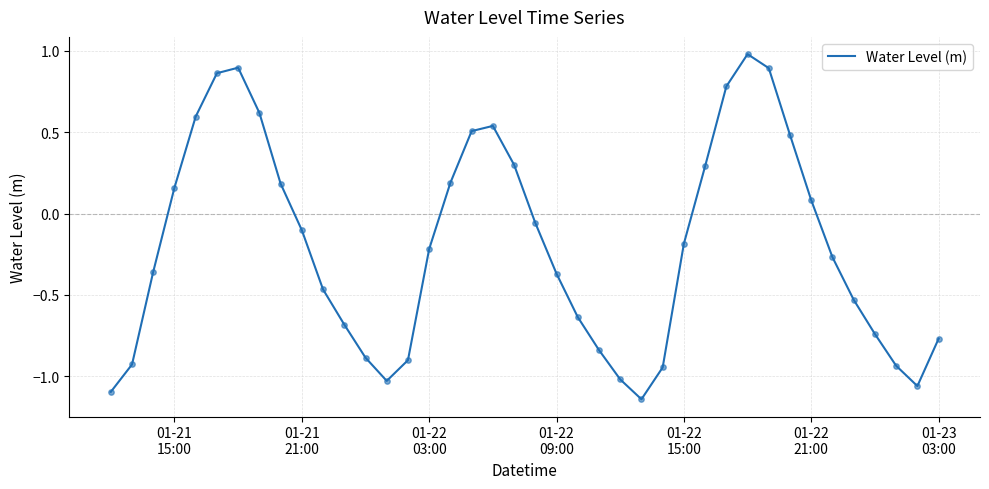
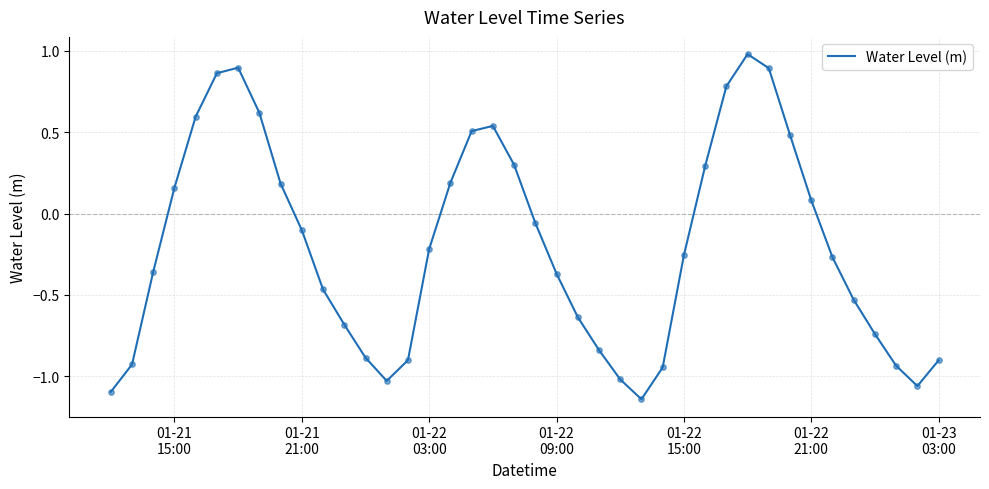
  {
    "01-21 15:00": 0.16,
    "01-21 21:00": -0.10,
    "01-22 03:00": -0.22,
    "01-22 09:00": -0.37,
-   "01-22 15:00": -0.18,
+   "01-22 15:00": -0.26,
    "01-22 21:00": 0.08,
-   "01-23 03:00": -0.77
+   "01-23 03:00": -0.90
  }
